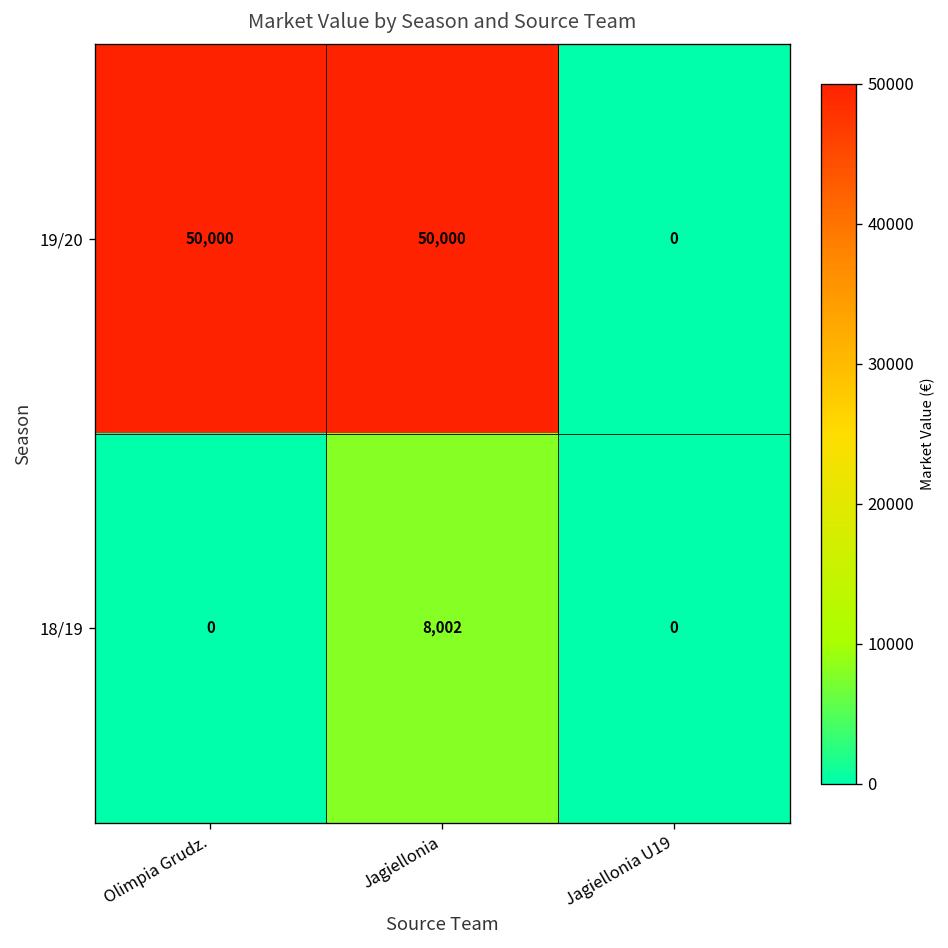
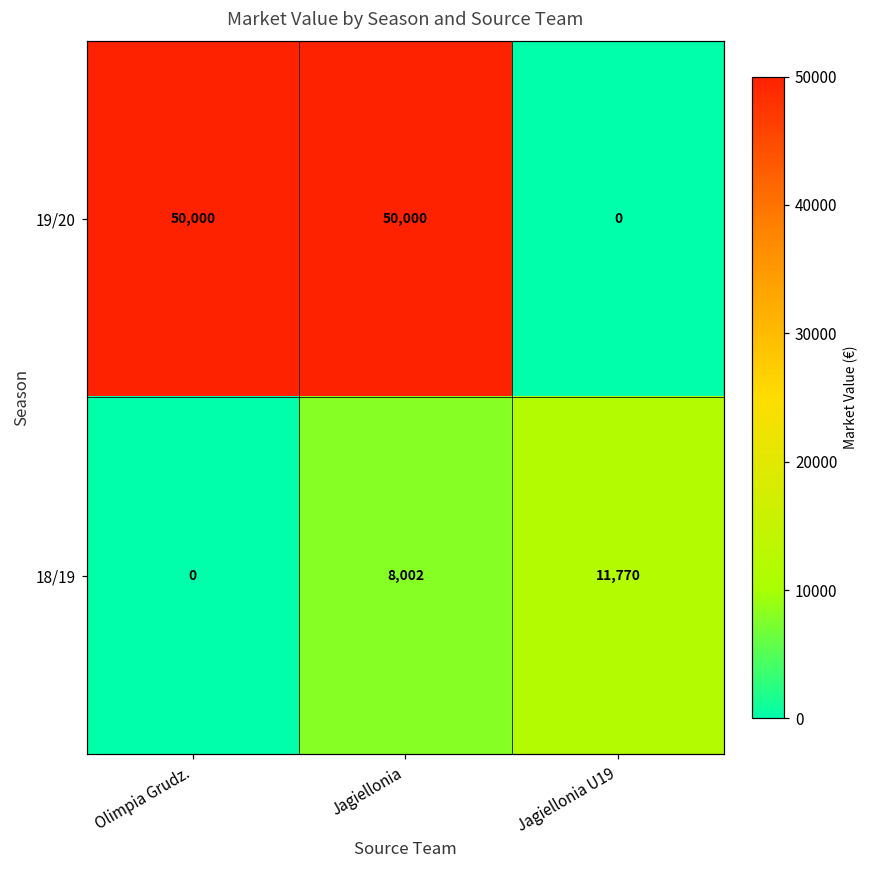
  {
    "19/20": {
      "Olimpia Grudz.": "50,000",
      "Jagiellonia": "50,000",
      "Jagiellonia U19": "0"
    },
    "18/19": {
      "Olimpia Grudz.": "0",
      "Jagiellonia": "8,002",
-     "Jagiellonia U19": "0"
+     "Jagiellonia U19": "11,770"
    }
  }
